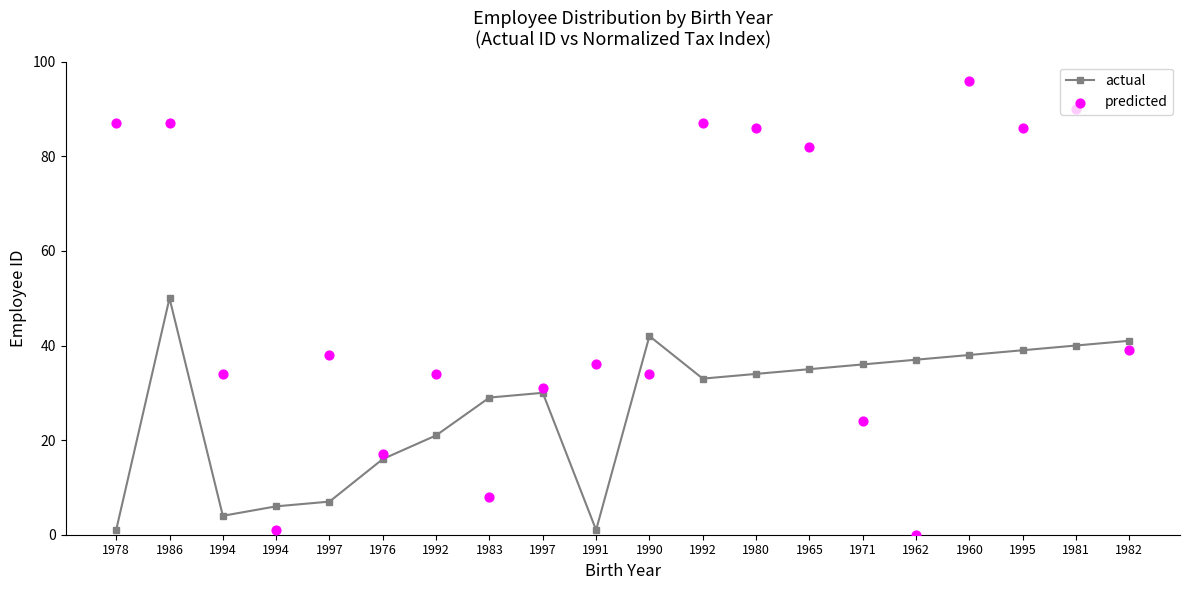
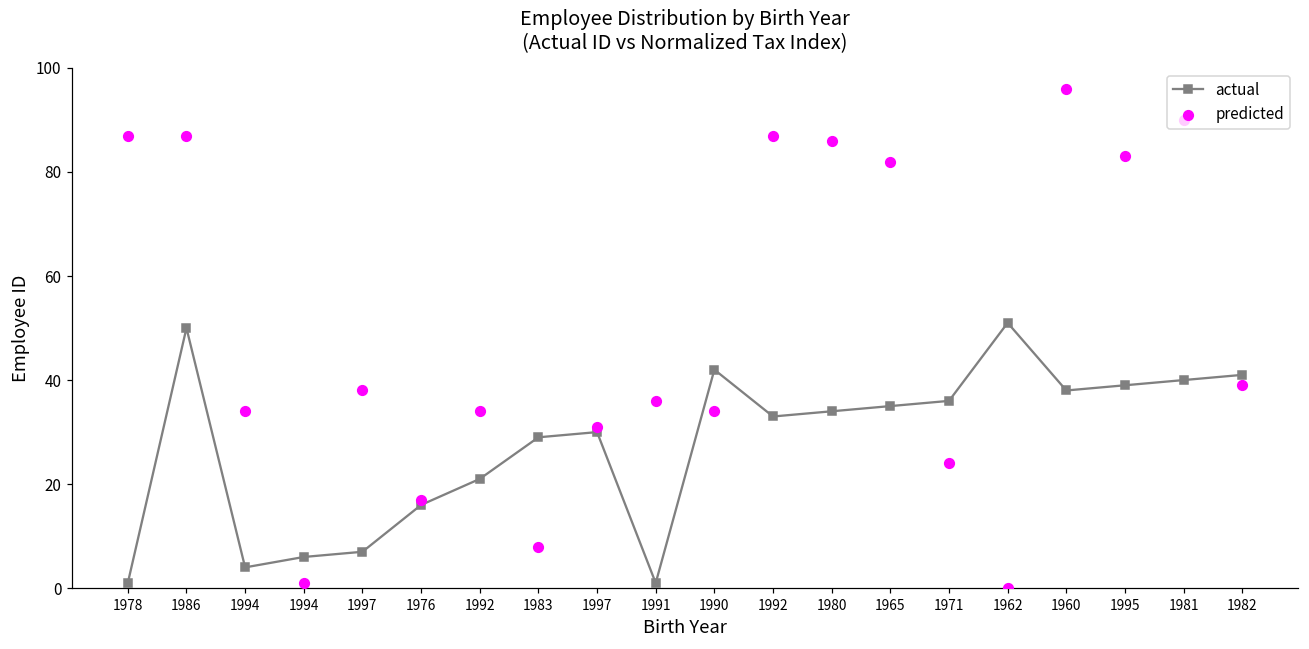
  {
    "actual": {
      "1978": 1,
      "1986": 50,
      "1976": 16,
      "1983": 29,
      "1991": 1,
      "1990": 42,
      "1980": 34,
      "1965": 35,
      "1971": 36,
-     "1962": 37,
+     "1962": 51,
      "1960": 38,
      "1995": 39,
      "1981": 40,
      "1982": 41
    },
    "predicted": {
-     "1995": 86
+     "1995": 83
    }
  }
